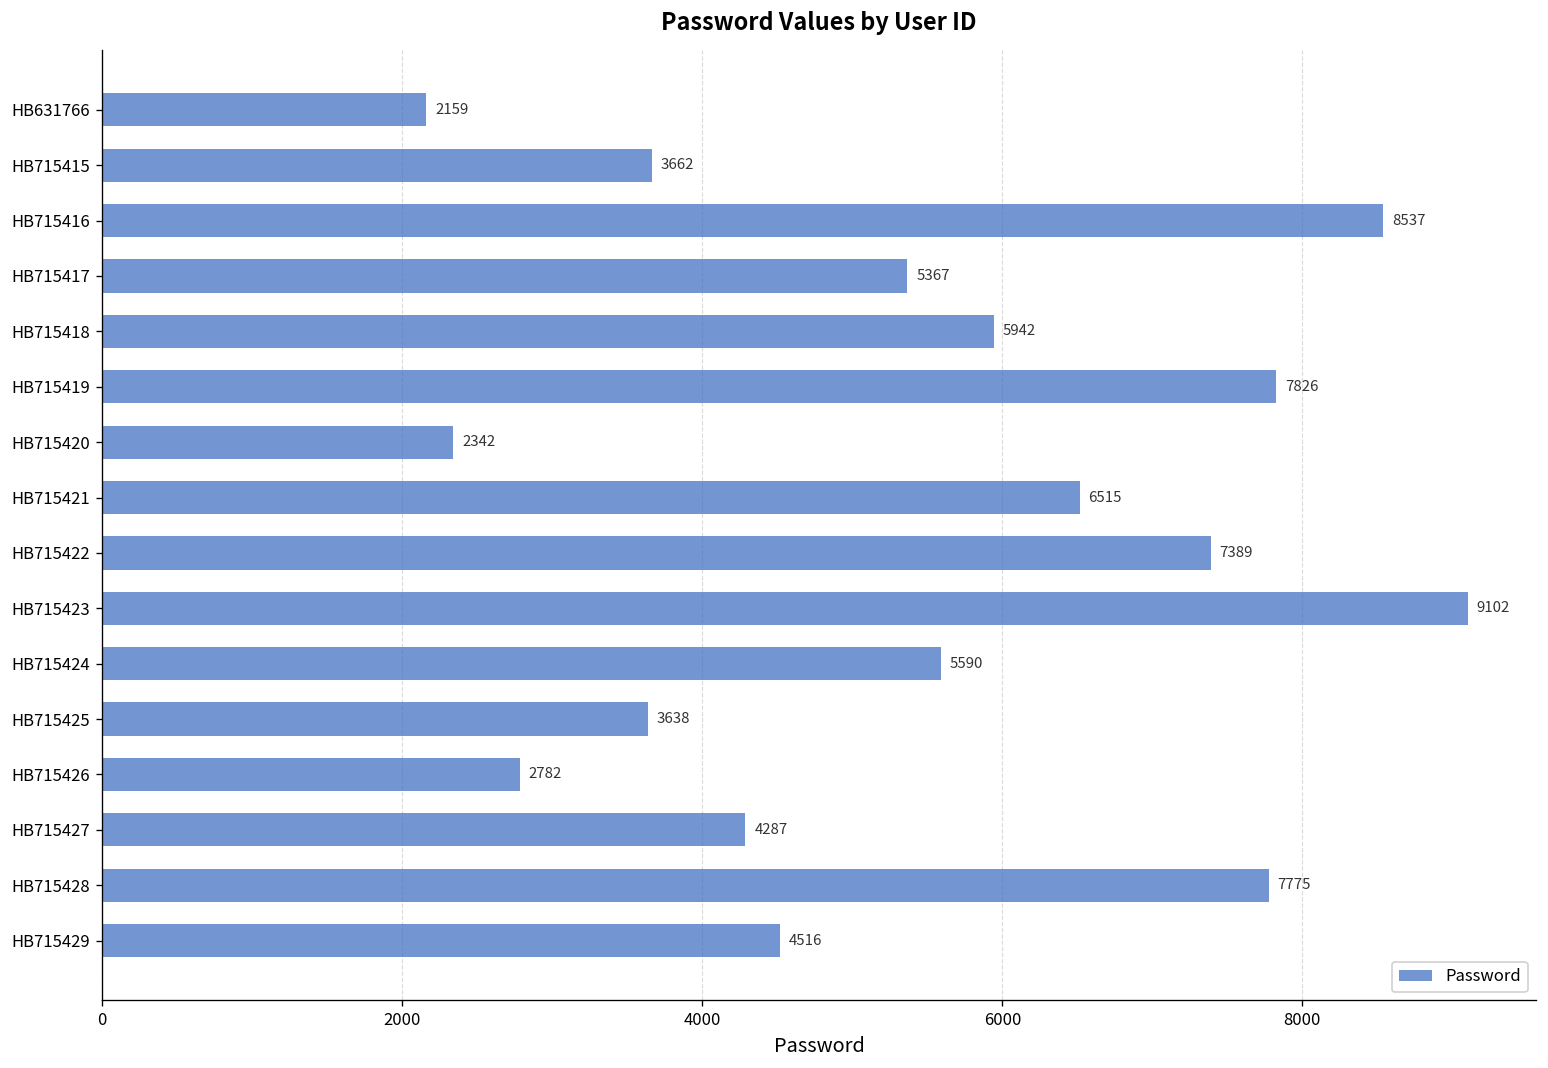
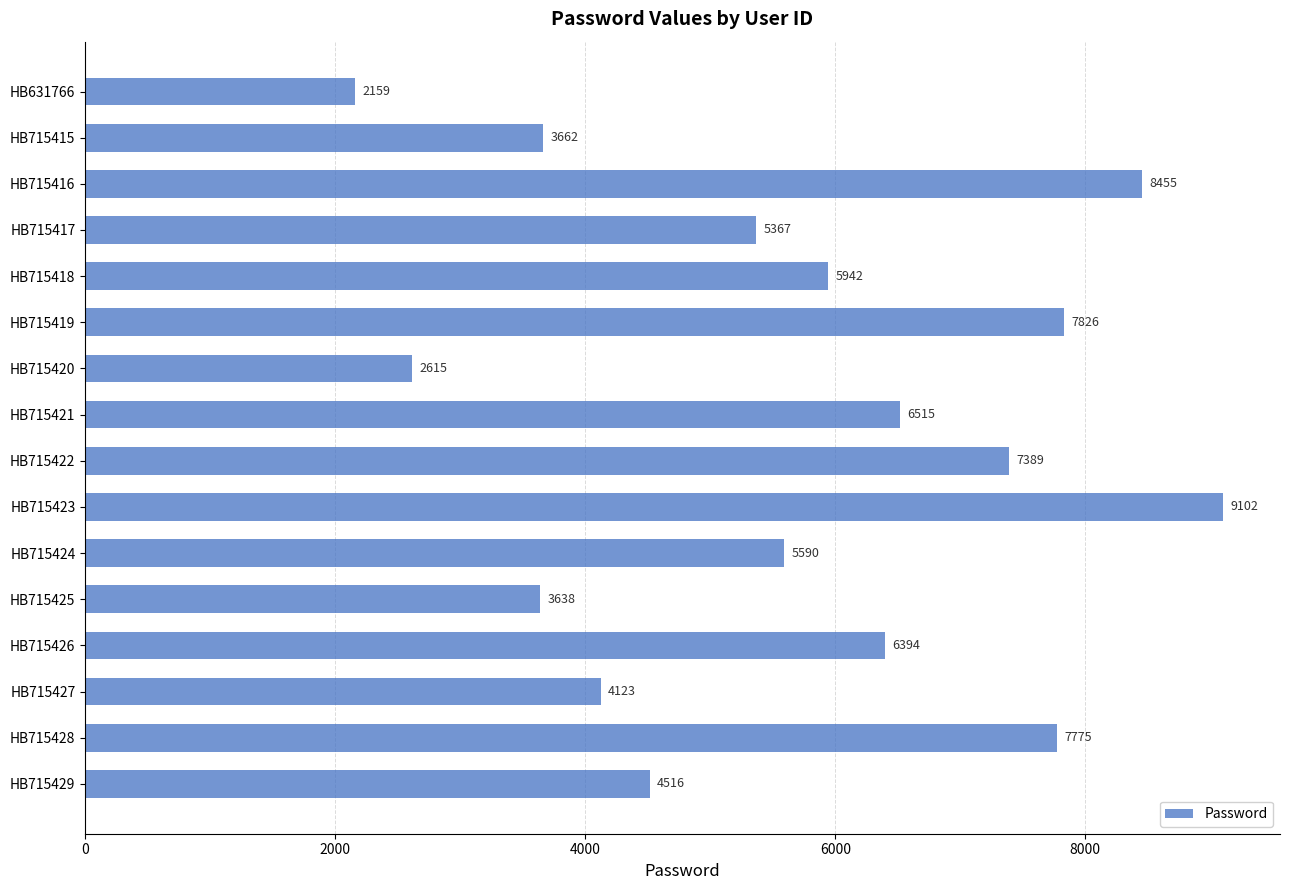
  {
    "HB631766": 2159,
    "HB715415": 3662,
-   "HB715416": 8537,
+   "HB715416": 8455,
    "HB715417": 5367,
    "HB715418": 5942,
    "HB715419": 7826,
-   "HB715420": 2342,
+   "HB715420": 2615,
    "HB715421": 6515,
    "HB715422": 7389,
    "HB715423": 9102,
    "HB715424": 5590,
    "HB715425": 3638,
-   "HB715426": 2782,
-   "HB715427": 4287,
+   "HB715426": 6394,
+   "HB715427": 4123,
    "HB715428": 7775,
    "HB715429": 4516
  }
